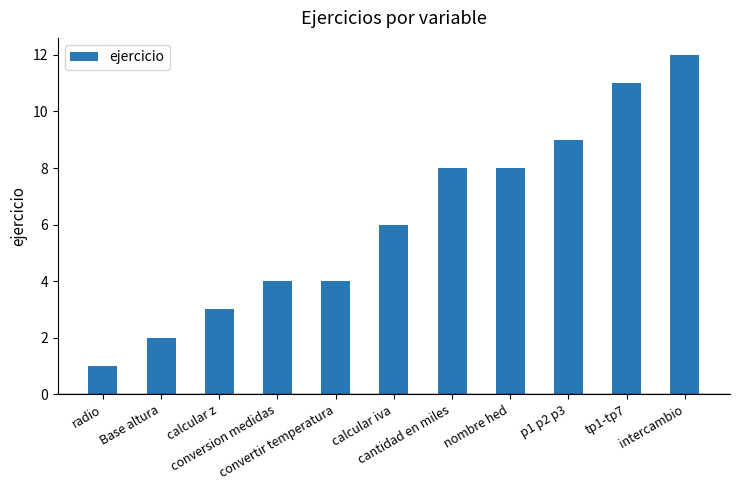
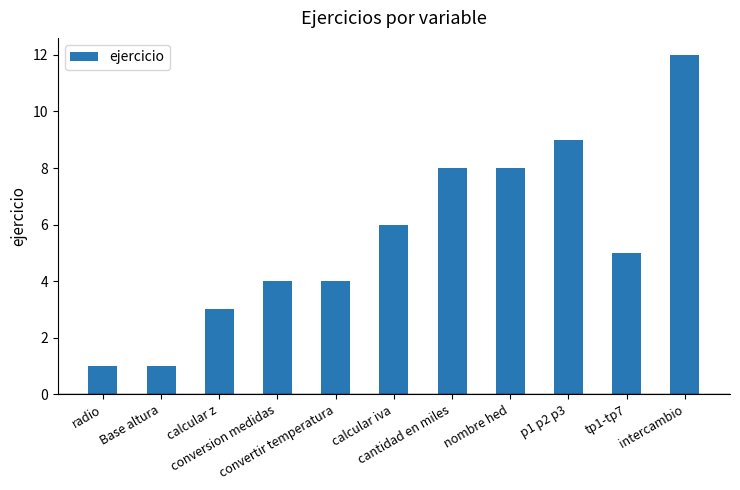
  {
    "radio": 1,
-   "Base altura": 2,
+   "Base altura": 1,
    "calcular z": 3,
    "conversion medidas": 4,
    "convertir temperatura": 4,
    "calcular iva": 6,
    "cantidad en miles": 8,
    "nombre hed": 8,
    "p1 p2 p3": 9,
-   "tp1-tp7": 11,
+   "tp1-tp7": 5,
    "intercambio": 12
  }
